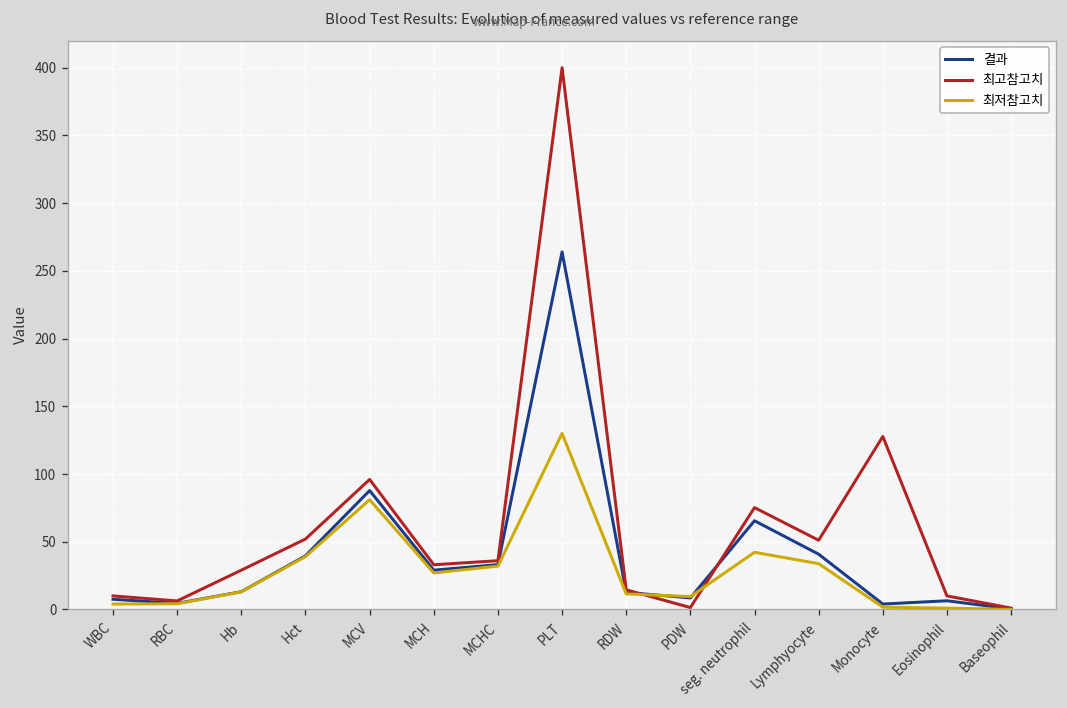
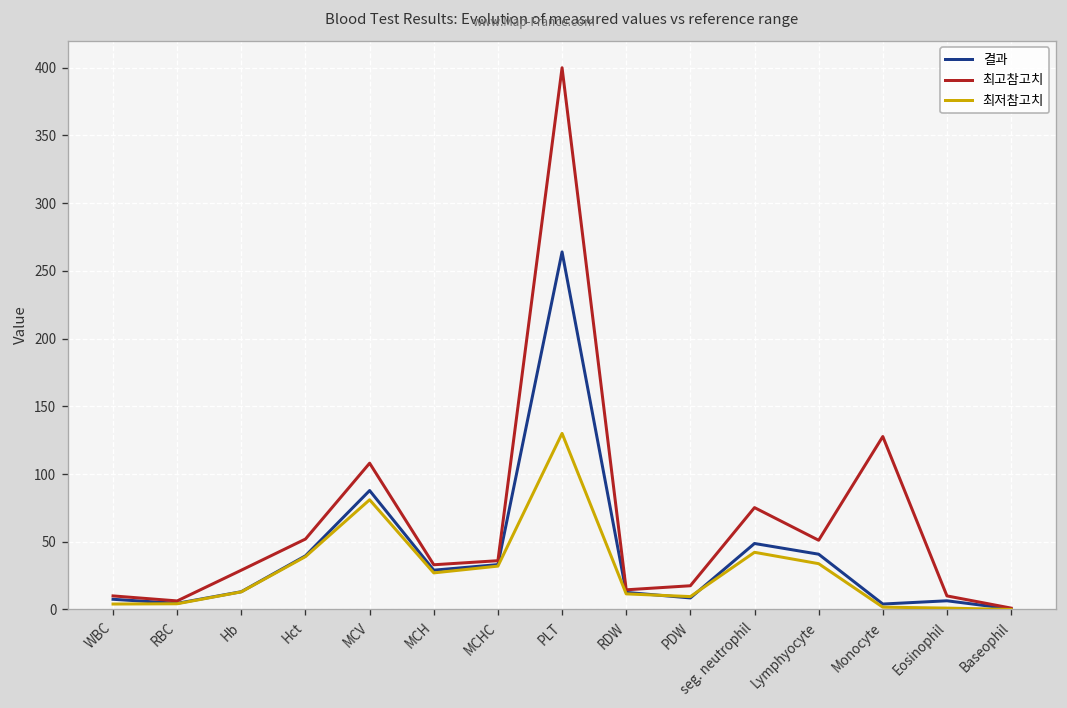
  {
    "결과": {
      "WBC": 8,
      "MCV": 88,
      "PLT": 264,
-     "seg. neutrophil": 66,
+     "seg. neutrophil": 49,
      "Lymphyocyte": 41,
      "Monocyte": 4,
      "Eosinophil": 6
    },
    "최고참고치": {
      "WBC": 10,
      "Hb": 29,
      "Hct": 52,
-     "MCV": 96,
+     "MCV": 108,
      "MCH": 33,
      "MCHC": 36,
      "PLT": 400,
-     "PDW": 1,
+     "PDW": 18,
      "seg. neutrophil": 75,
      "Lymphyocyte": 51,
      "Monocyte": 128,
      "Eosinophil": 10
    },
    "최저참고치": {
      "WBC": 4,
      "MCV": 81,
      "PLT": 130,
      "seg. neutrophil": 42,
      "Lymphyocyte": 34,
      "Monocyte": 2,
      "Eosinophil": 1
    }
  }
